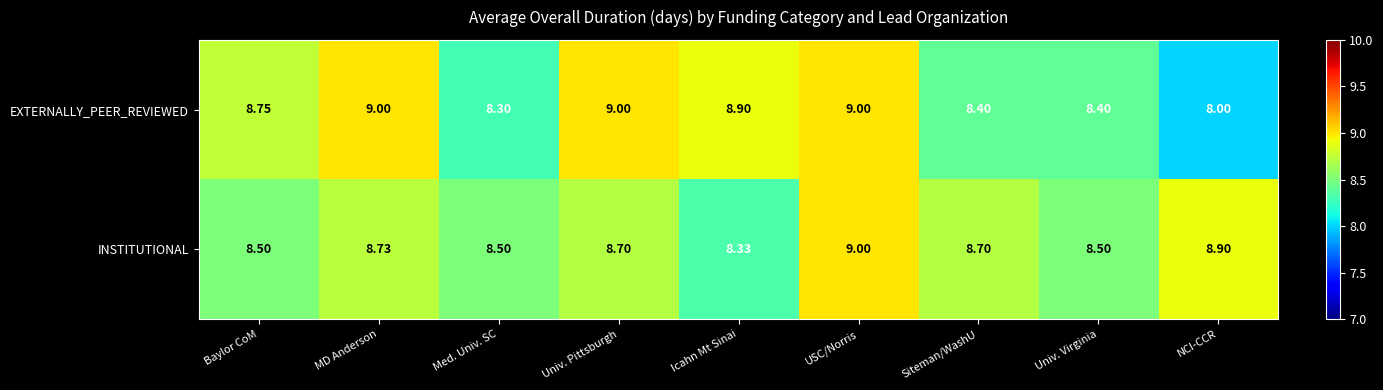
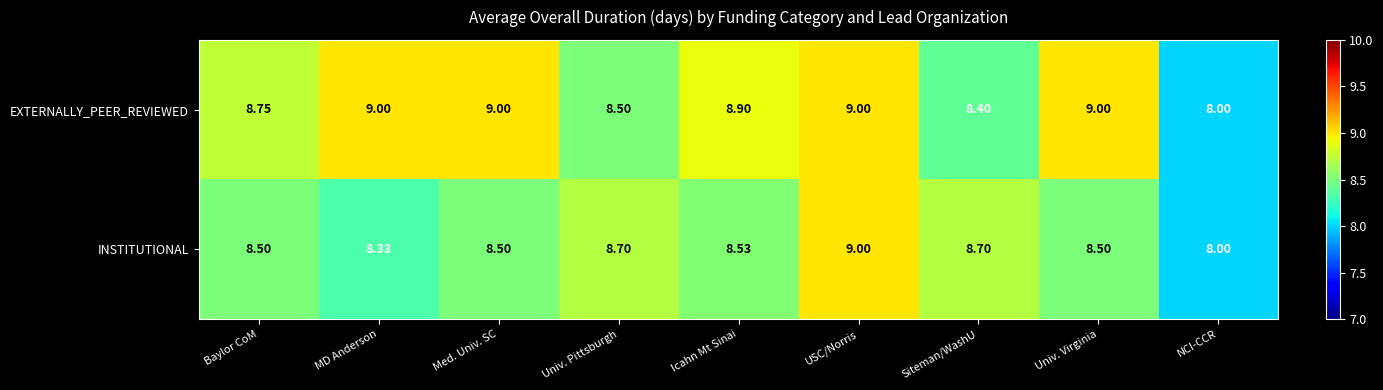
  {
    "EXTERNALLY_PEER_REVIEWED": {
      "Baylor CoM": 8.75,
      "MD Anderson": 9.00,
-     "Med. Univ. SC": 8.30,
-     "Univ. Pittsburgh": 9.00,
+     "Med. Univ. SC": 9.00,
+     "Univ. Pittsburgh": 8.50,
      "Icahn Mt Sinai": 8.90,
      "USC/Norris": 9.00,
      "Siteman/WashU": 8.40,
-     "Univ. Virginia": 8.40,
+     "Univ. Virginia": 9.00,
      "NCI-CCR": 8.00
    },
    "INSTITUTIONAL": {
      "Baylor CoM": 8.50,
-     "MD Anderson": 8.73,
+     "MD Anderson": 8.33,
      "Med. Univ. SC": 8.50,
      "Univ. Pittsburgh": 8.70,
-     "Icahn Mt Sinai": 8.33,
+     "Icahn Mt Sinai": 8.53,
      "USC/Norris": 9.00,
      "Siteman/WashU": 8.70,
      "Univ. Virginia": 8.50,
-     "NCI-CCR": 8.90
+     "NCI-CCR": 8.00
    }
  }
